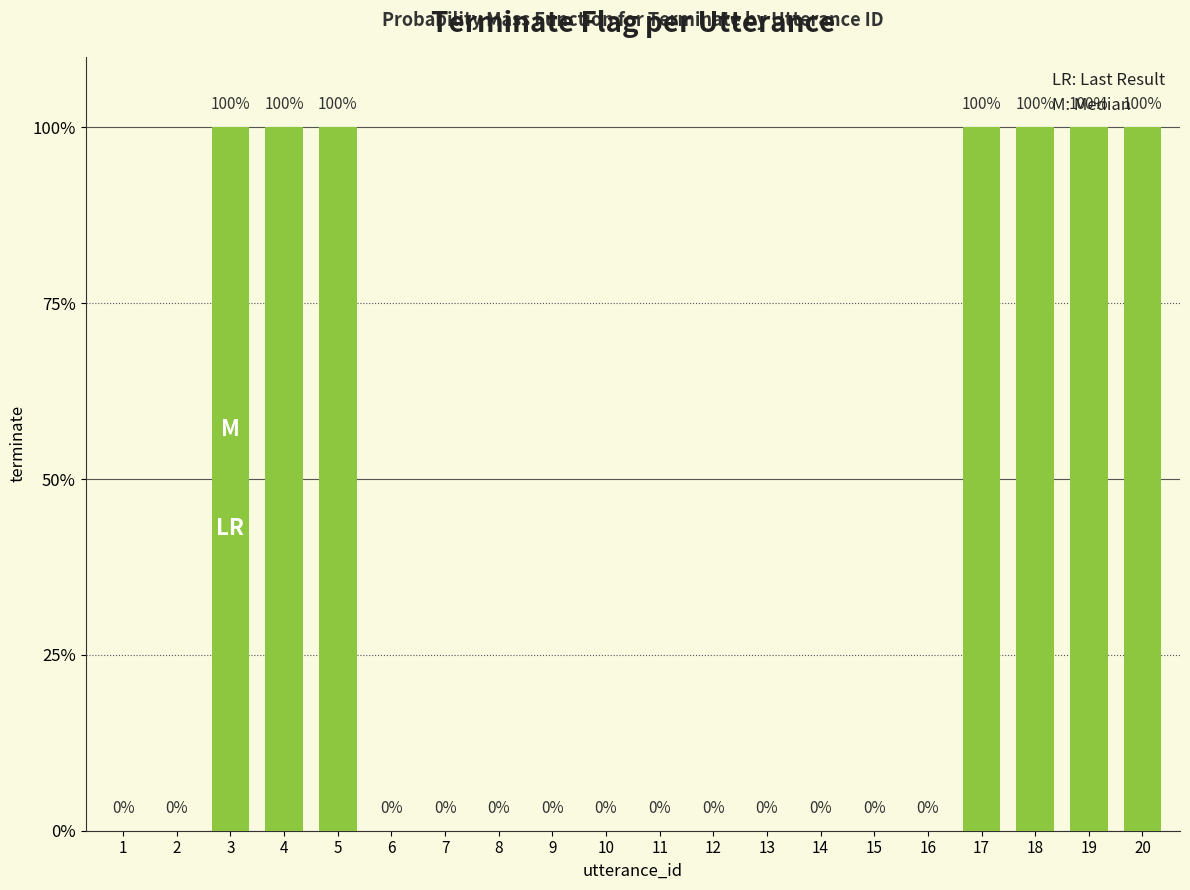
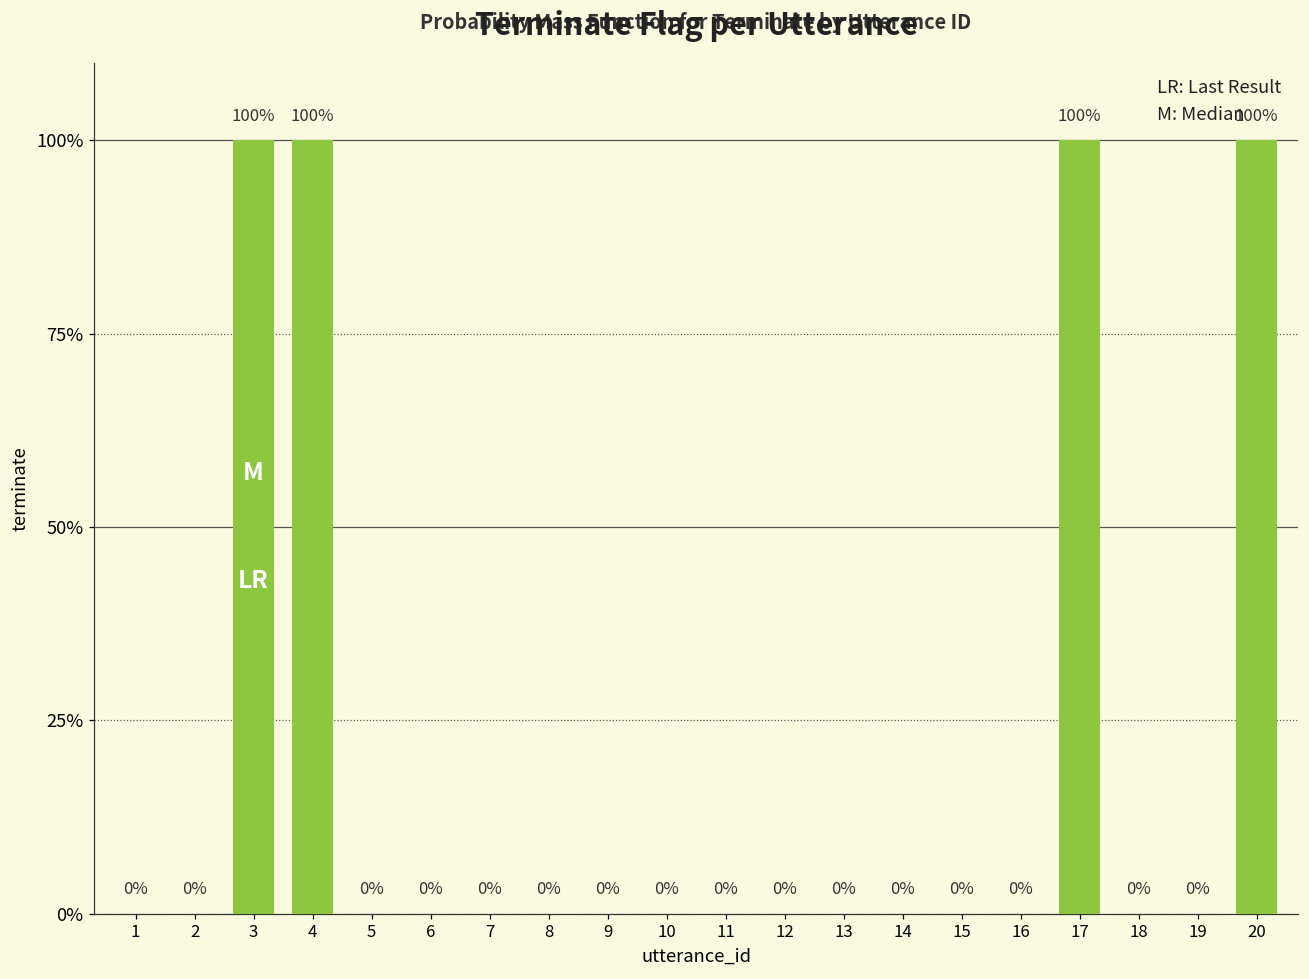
  {
    "1": "0%",
    "2": "0%",
    "3": "100%",
    "4": "100%",
-   "5": "100%",
+   "5": "0%",
    "6": "0%",
    "7": "0%",
    "8": "0%",
    "9": "0%",
    "10": "0%",
    "11": "0%",
    "12": "0%",
    "13": "0%",
    "14": "0%",
    "15": "0%",
    "16": "0%",
    "17": "100%",
-   "18": "100%",
-   "19": "100%",
+   "18": "0%",
+   "19": "0%",
    "20": "100%"
  }
